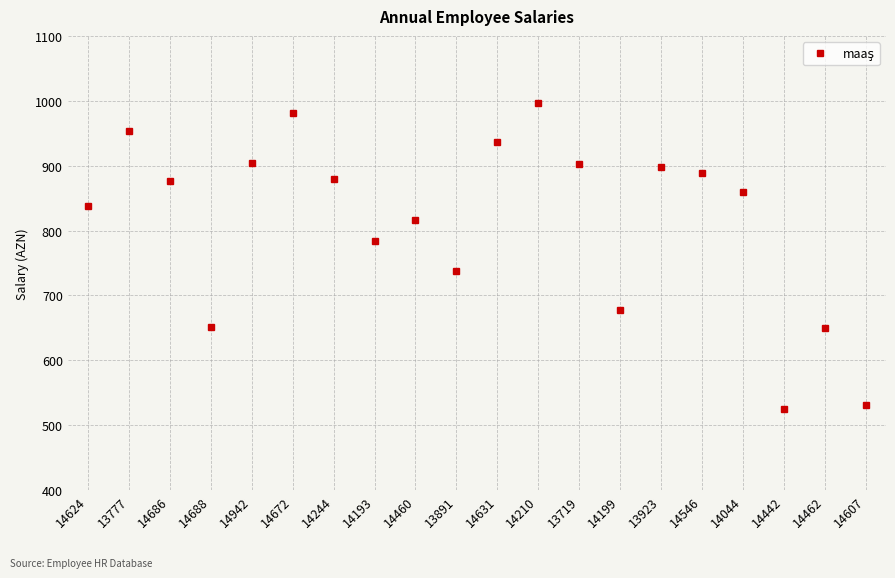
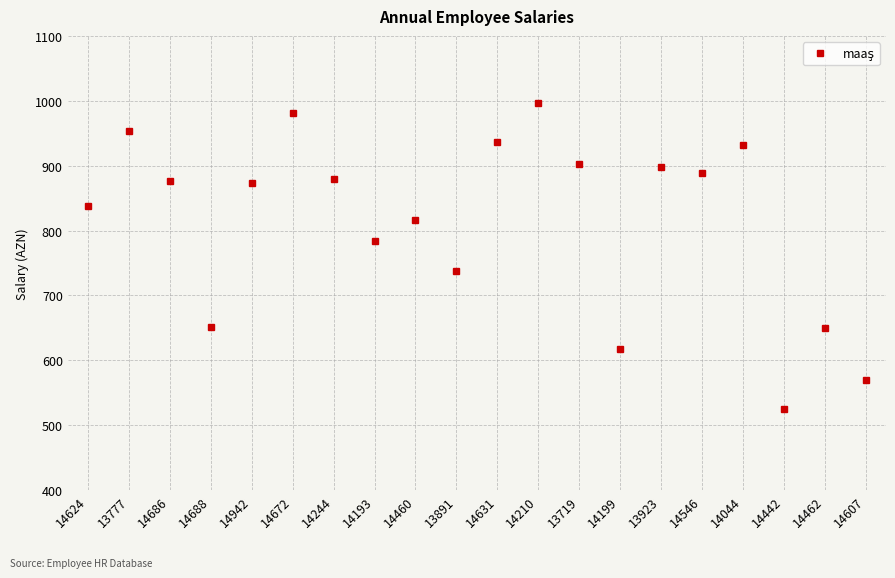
  {
    "14624": 840,
    "13777": 950,
    "14686": 880,
    "14688": 650,
-   "14942": 900,
+   "14942": 870,
    "14672": 980,
    "14244": 880,
    "14193": 780,
    "14460": 820,
    "13891": 740,
    "14631": 940,
    "14210": 1000,
    "13719": 900,
-   "14199": 680,
+   "14199": 620,
    "13923": 900,
    "14546": 890,
-   "14044": 860,
+   "14044": 930,
    "14442": 530,
    "14462": 650,
-   "14607": 530
+   "14607": 570
  }
